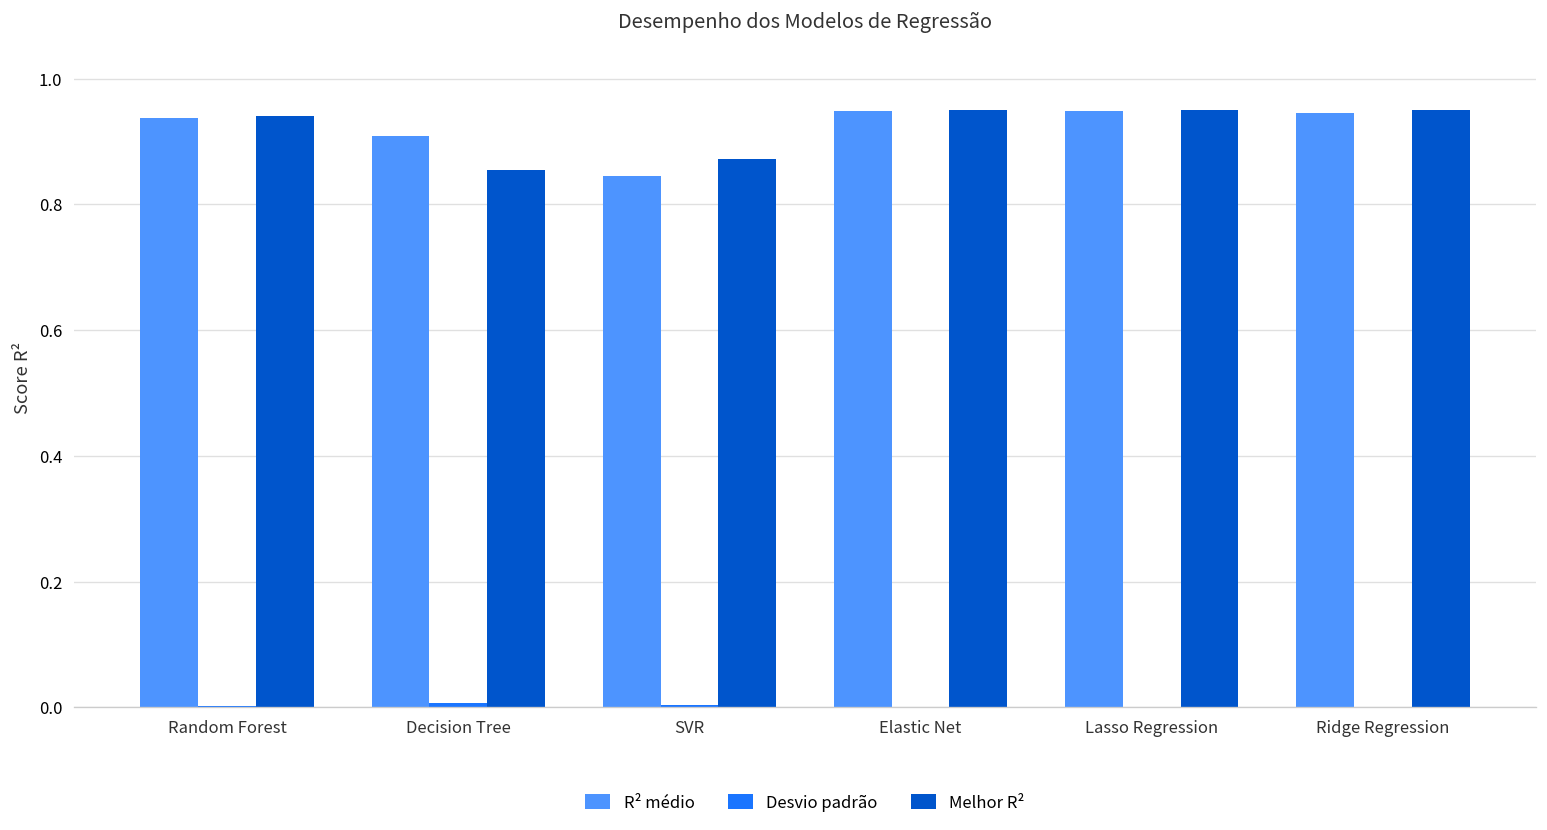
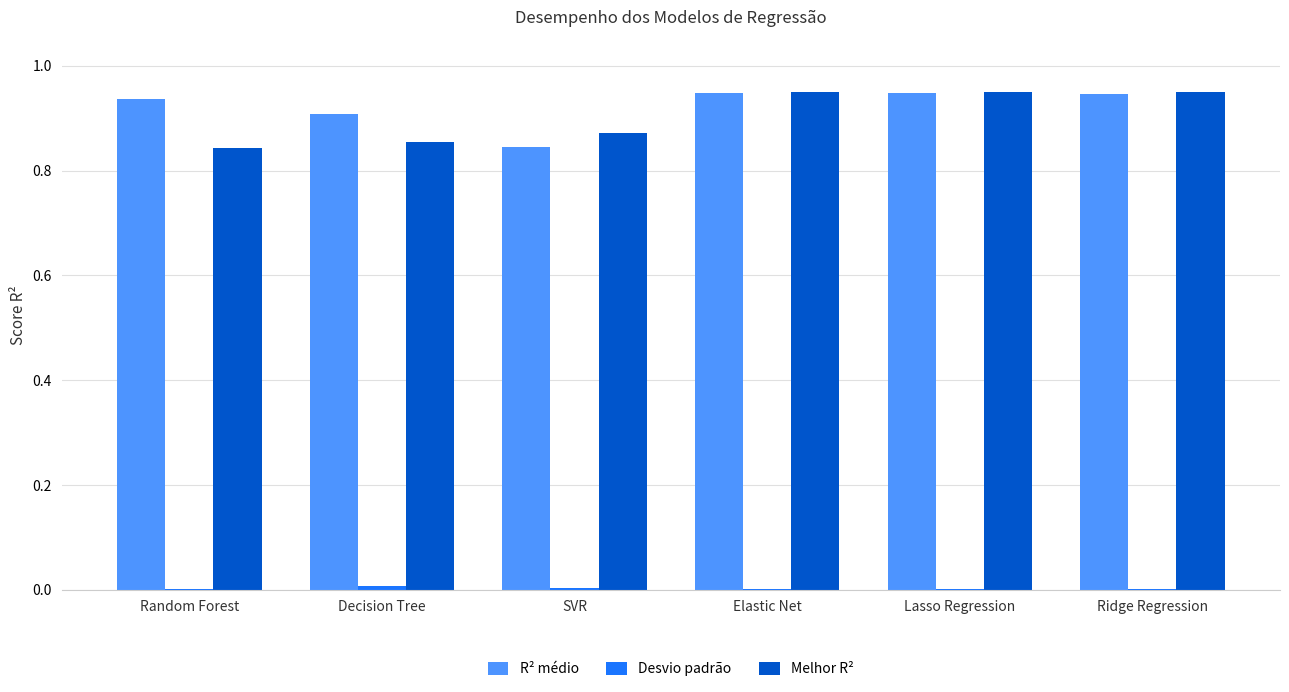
  {
    "Melhor R²": {
-     "Random Forest": 0.94,
+     "Random Forest": 0.84,
      "Decision Tree": 0.86,
      "SVR": 0.87,
      "Elastic Net": 0.95,
      "Lasso Regression": 0.95,
      "Ridge Regression": 0.95
    }
  }
